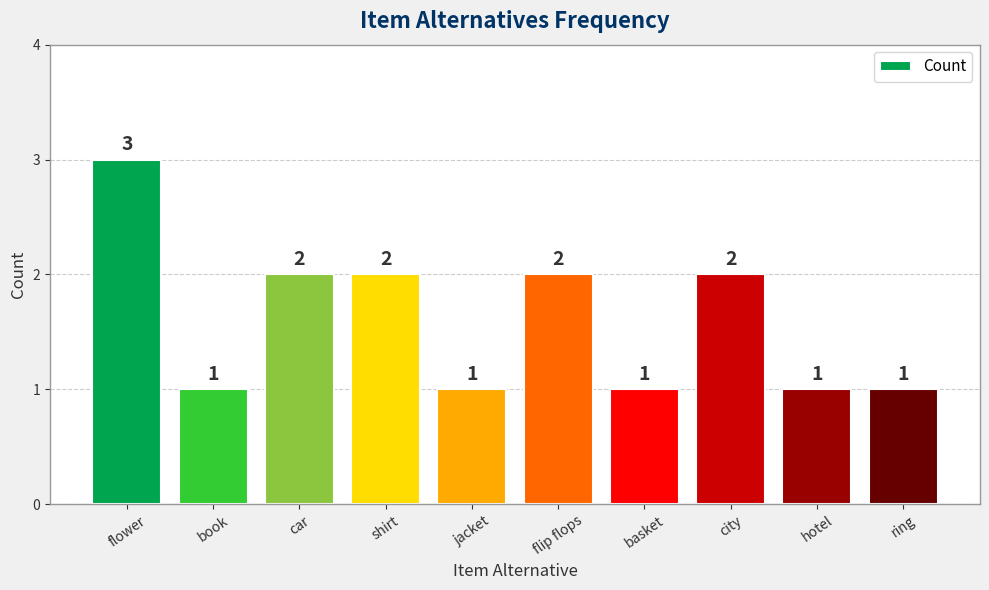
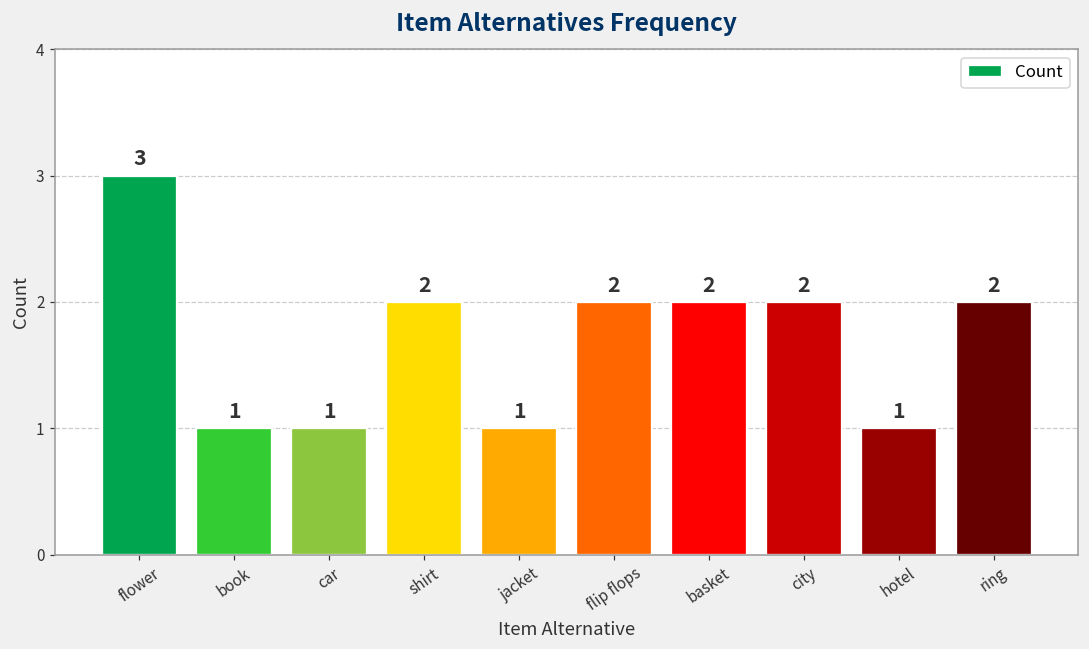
  {
    "flower": 3,
    "book": 1,
-   "car": 2,
+   "car": 1,
    "shirt": 2,
    "jacket": 1,
    "flip flops": 2,
-   "basket": 1,
+   "basket": 2,
    "city": 2,
    "hotel": 1,
-   "ring": 1
+   "ring": 2
  }
